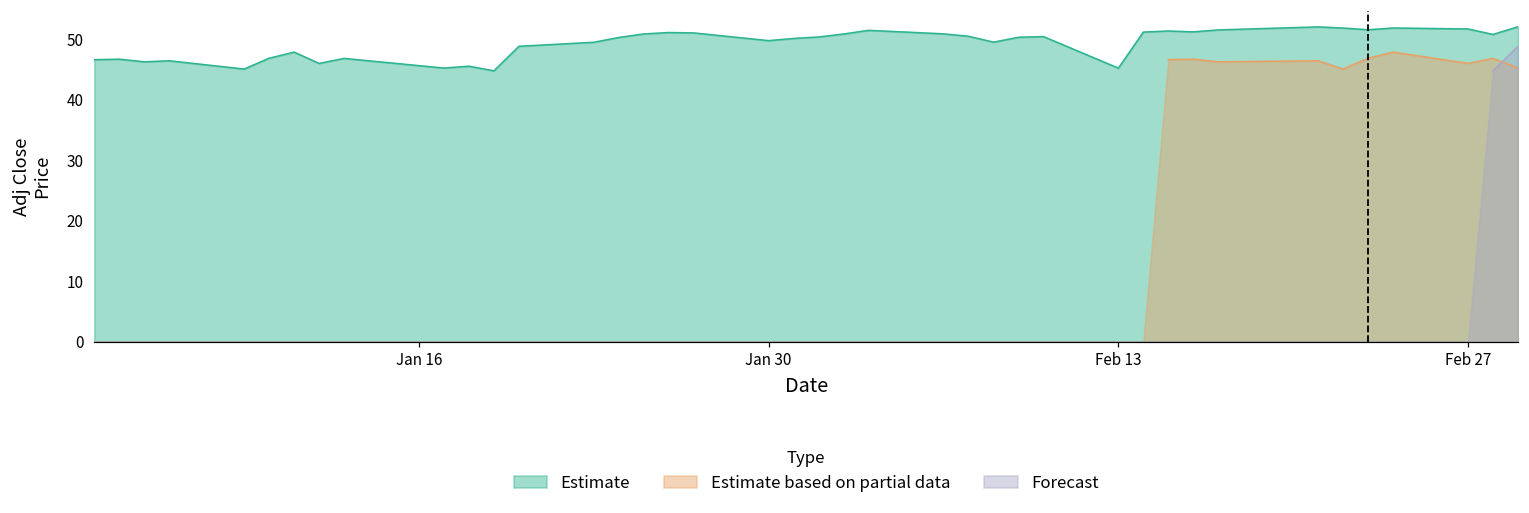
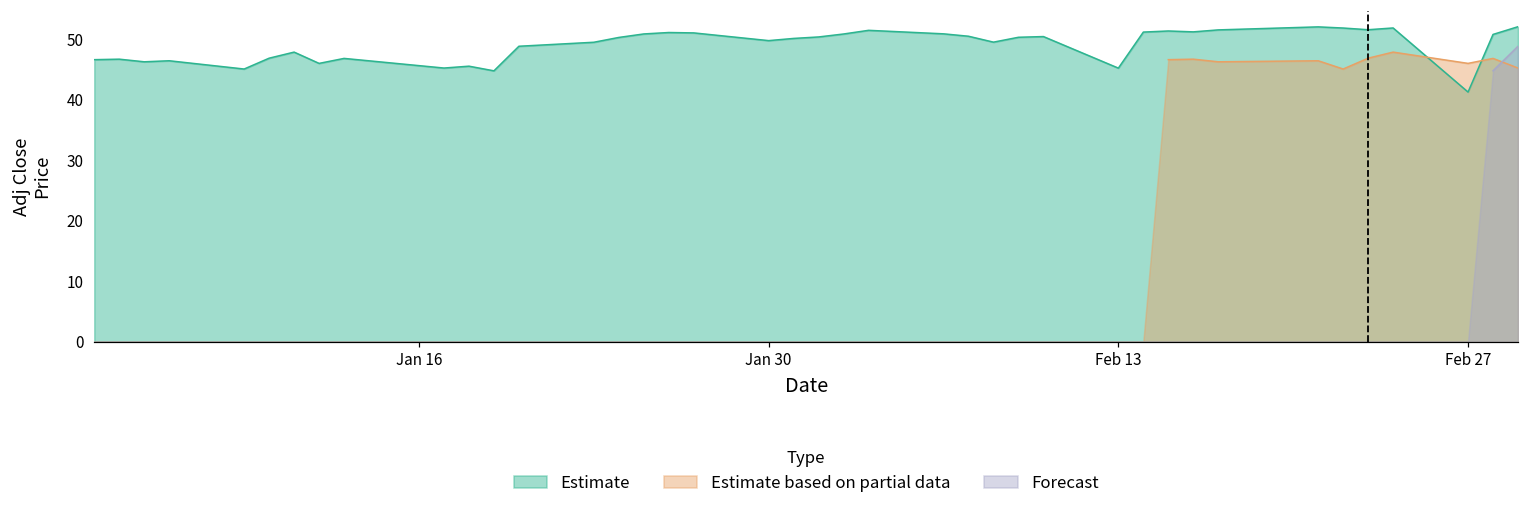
  {
    "Estimate": {
      "Jan 30": 50,
      "Feb 13": 45,
-     "Feb 27": 52
+     "Feb 27": 41
    }
  }
